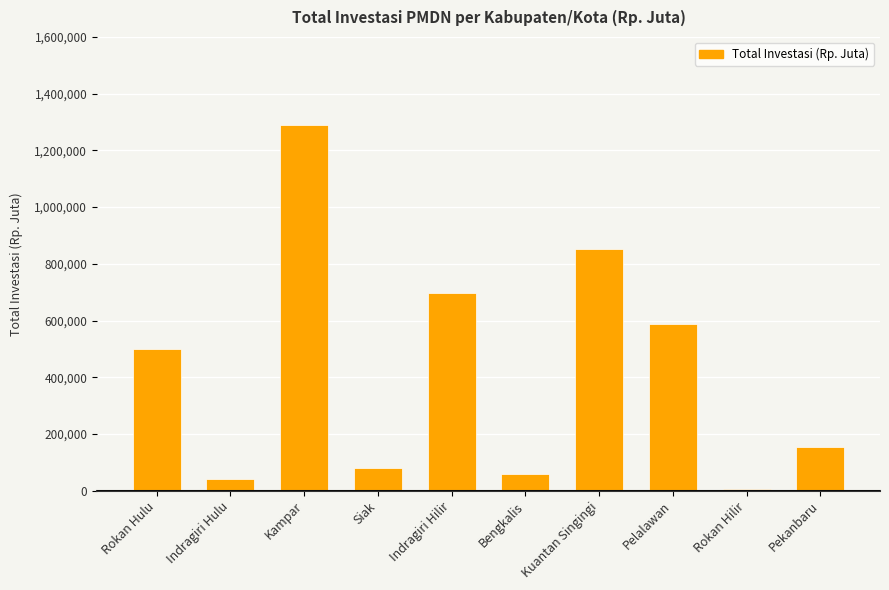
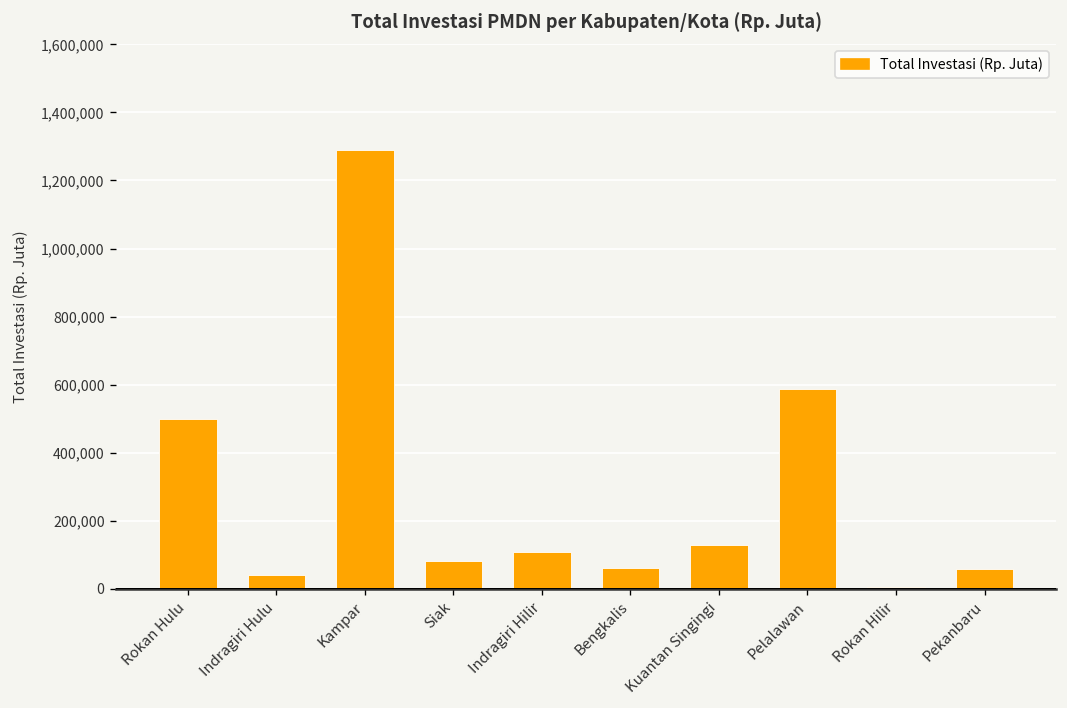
  {
    "Rokan Hulu": "500,000",
    "Indragiri Hulu": "40,000",
    "Kampar": "1,290,000",
    "Siak": "80,000",
-   "Indragiri Hilir": "700,000",
+   "Indragiri Hilir": "110,000",
    "Bengkalis": "60,000",
-   "Kuantan Singingi": "850,000",
+   "Kuantan Singingi": "130,000",
    "Pelalawan": "590,000",
-   "Pekanbaru": "150,000"
+   "Pekanbaru": "60,000"
  }
